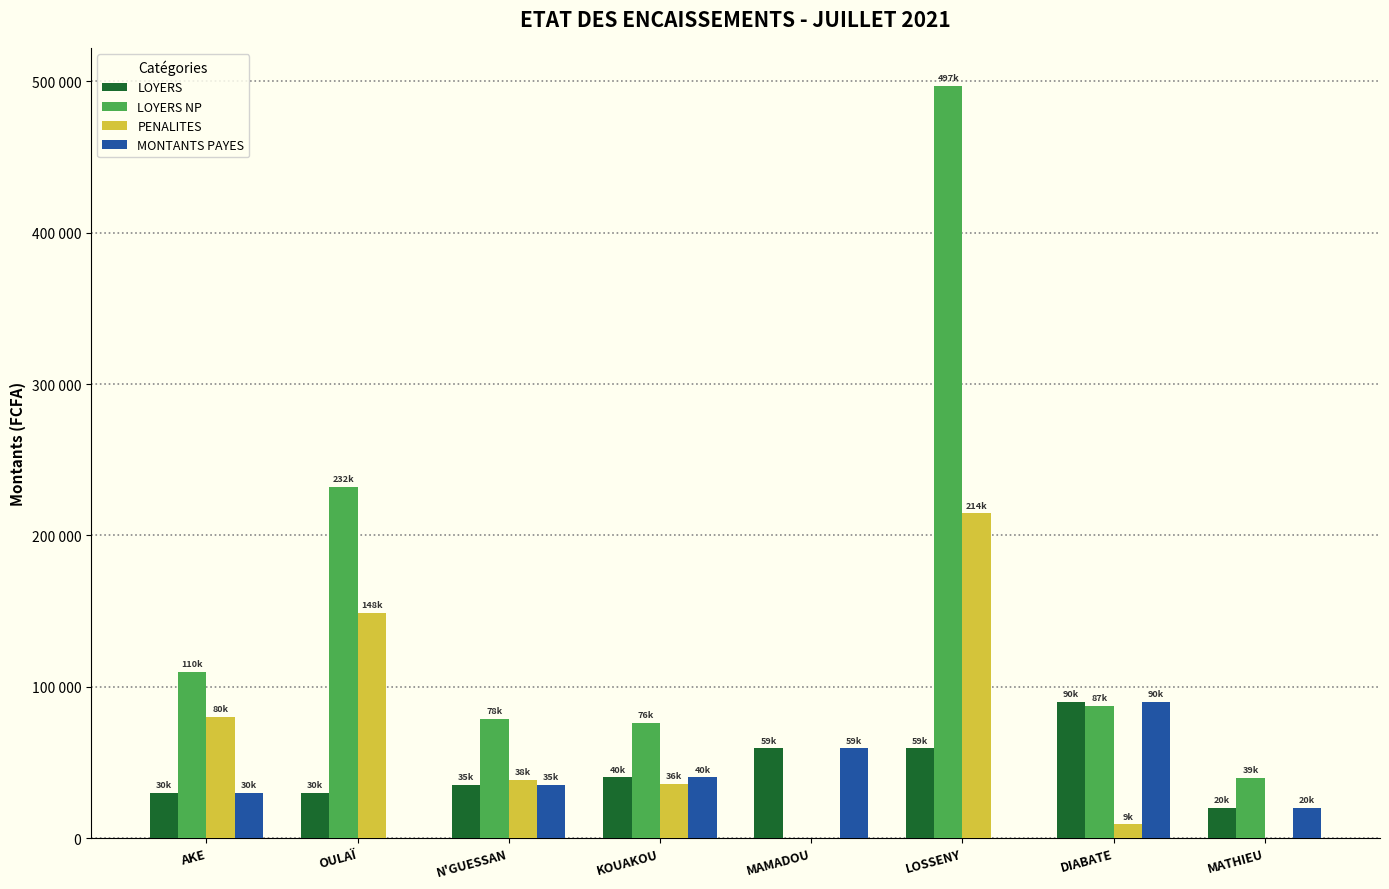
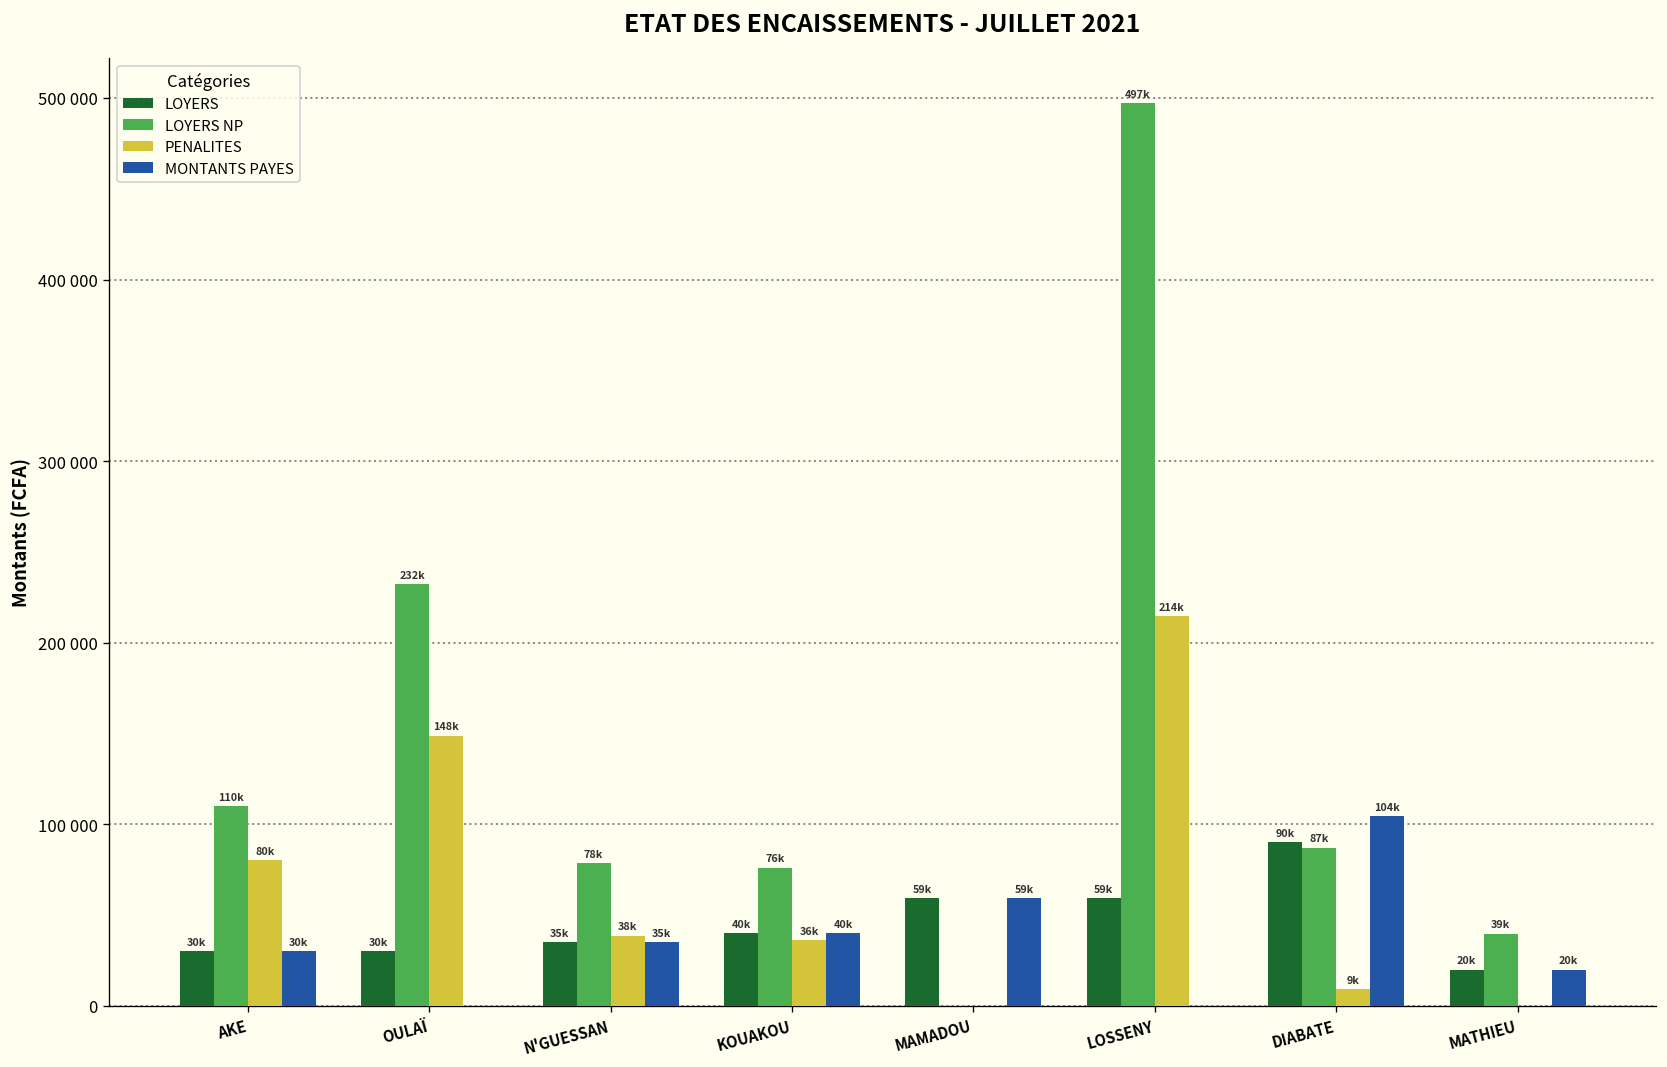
  {
    "LOYERS": {
      "AKE": "30k",
      "OULAÏ": "30k",
      "N'GUESSAN": "35k",
      "KOUAKOU": "40k",
      "MAMADOU": "59k",
      "LOSSENY": "59k",
      "DIABATE": "90k",
      "MATHIEU": "20k"
    },
    "LOYERS NP": {
      "AKE": "110k",
      "OULAÏ": "232k",
      "N'GUESSAN": "78k",
      "KOUAKOU": "76k",
      "LOSSENY": "497k",
      "DIABATE": "87k"
    },
    "PENALITES": {
      "AKE": "80k",
      "N'GUESSAN": "38k",
      "KOUAKOU": "36k",
      "DIABATE": "9k"
    },
    "MONTANTS PAYES": {
      "AKE": "30k",
      "N'GUESSAN": "35k",
      "KOUAKOU": "40k",
      "MAMADOU": "59k",
-     "DIABATE": "90k",
+     "DIABATE": "104k",
      "MATHIEU": "20k"
    }
  }
